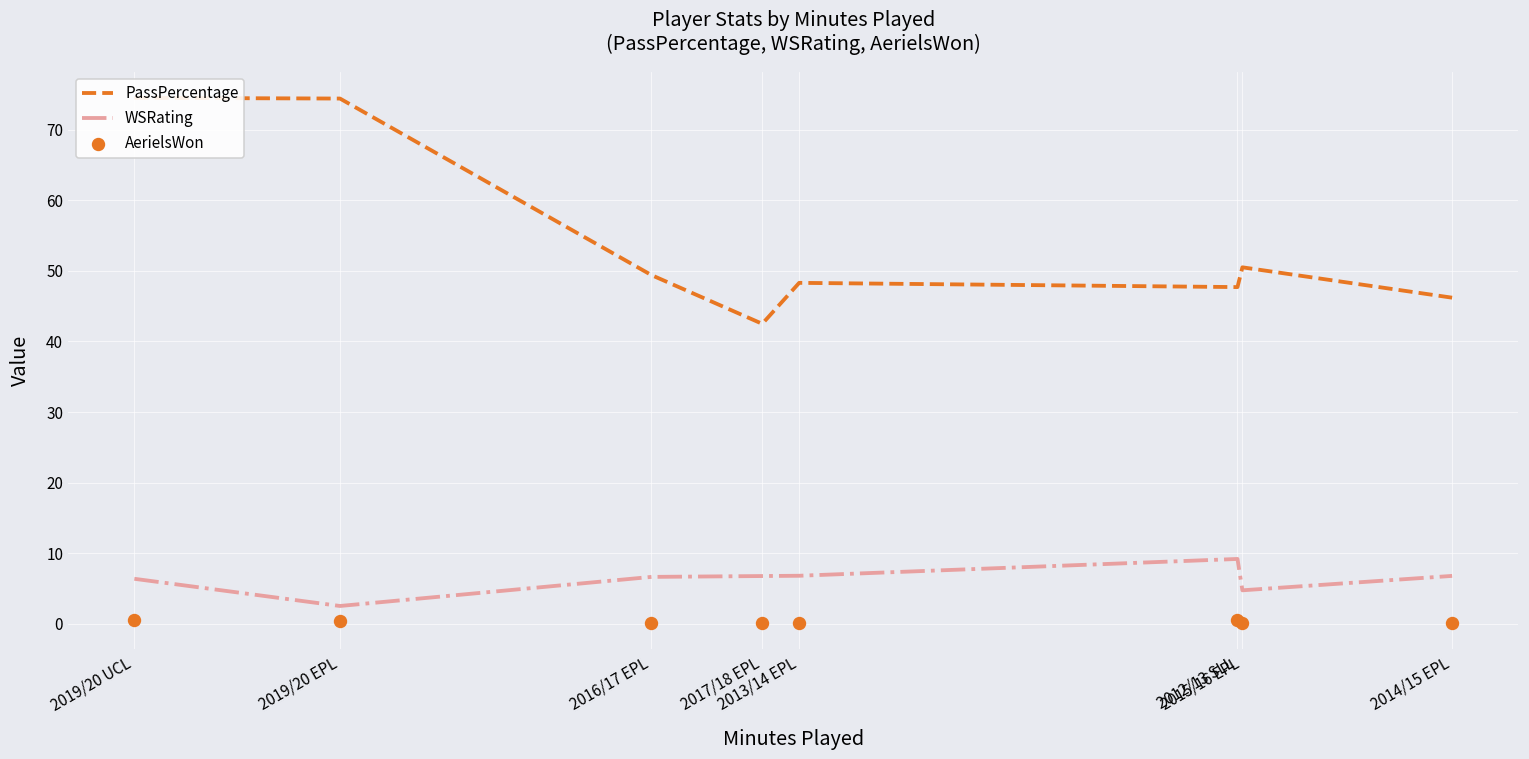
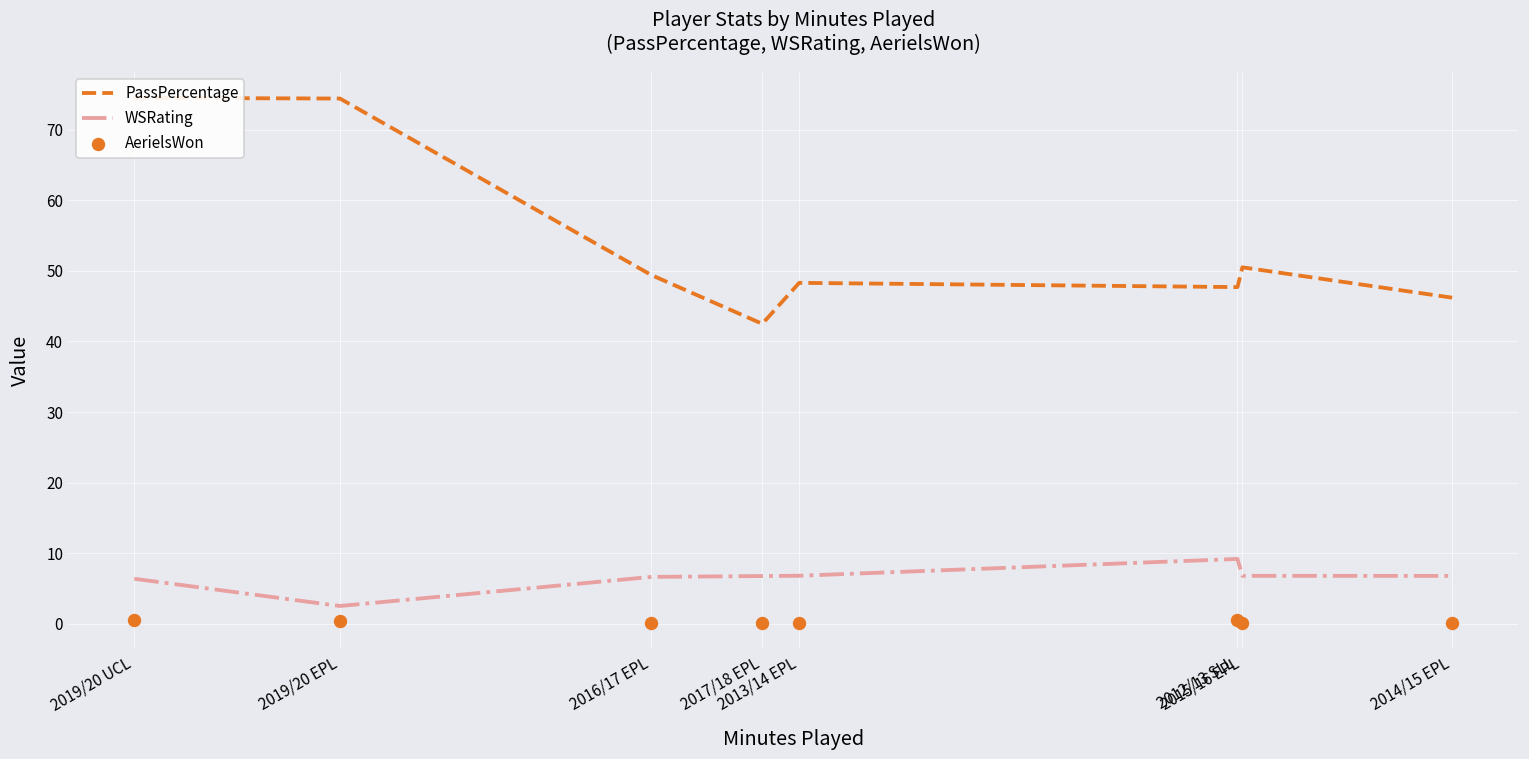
  {
    "WSRating": {
      "2019/20 UCL": 6,
      "2019/20 EPL": 3,
      "2016/17 EPL": 7,
      "2017/18 EPL": 7,
      "2013/14 EPL": 7,
      "2012/13 SLL": 9,
-     "2015/16 EPL": 5,
+     "2015/16 EPL": 7,
      "2014/15 EPL": 7
    }
  }
